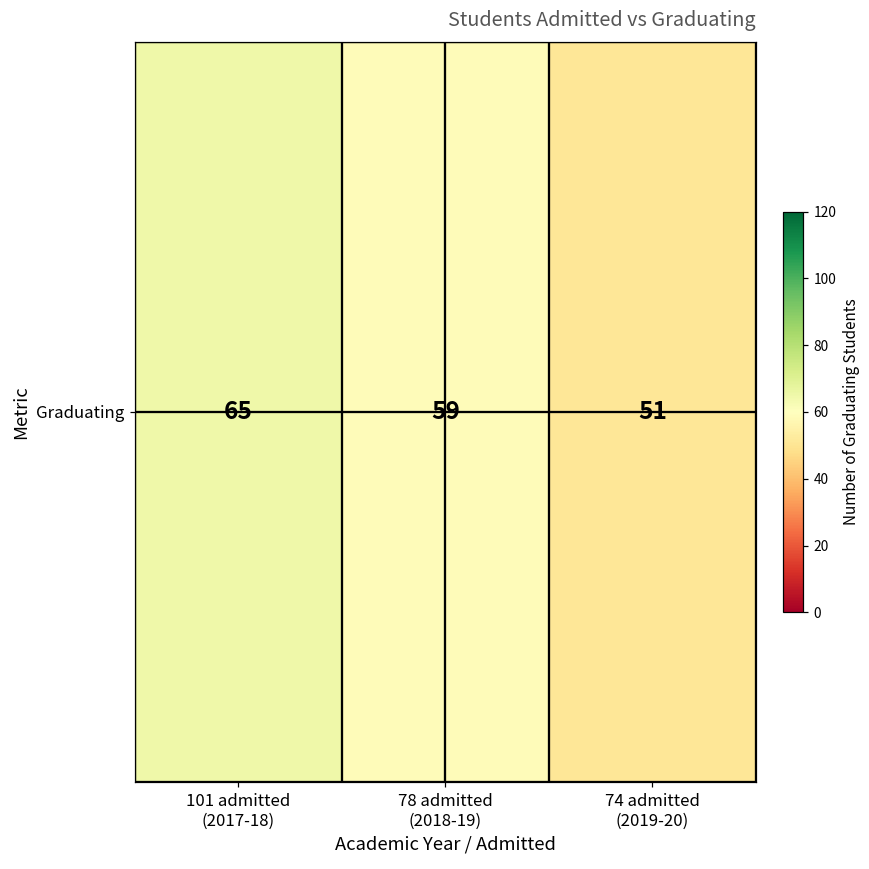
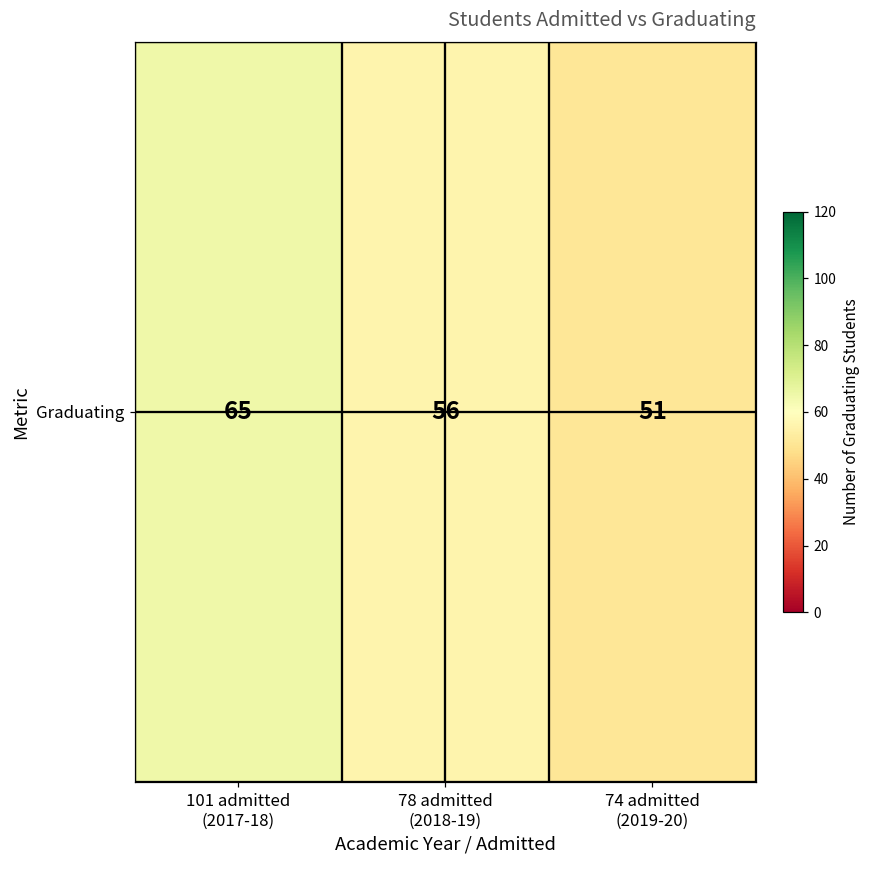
  {
    "Graduating": {
      "101 admitted (2017-18)": 65,
-     "78 admitted (2018-19)": 59,
+     "78 admitted (2018-19)": 56,
      "74 admitted (2019-20)": 51
    }
  }
